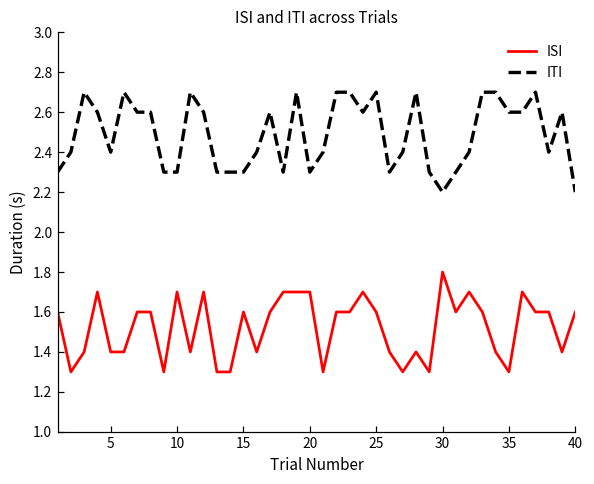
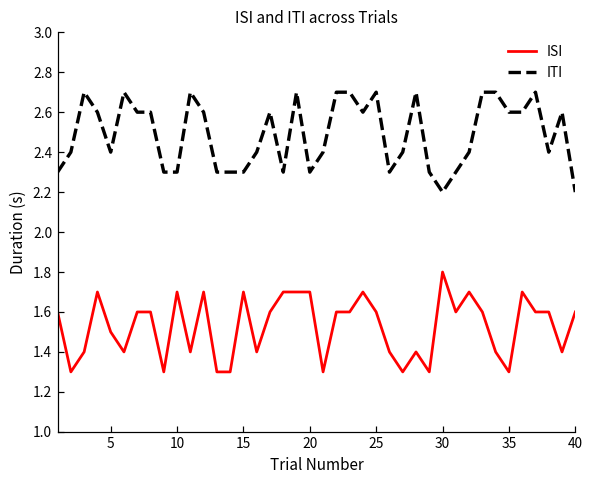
  {
    "ISI": {
-     "5": 1.4,
+     "5": 1.5,
      "10": 1.7,
-     "15": 1.6,
+     "15": 1.7,
      "20": 1.7,
      "25": 1.6,
      "30": 1.8,
      "35": 1.3,
      "40": 1.6
    },
    "ITI": {
      "5": 2.4,
      "10": 2.3,
      "15": 2.3,
      "20": 2.3,
      "25": 2.7,
      "30": 2.2,
      "35": 2.6,
      "40": 2.2
    }
  }
